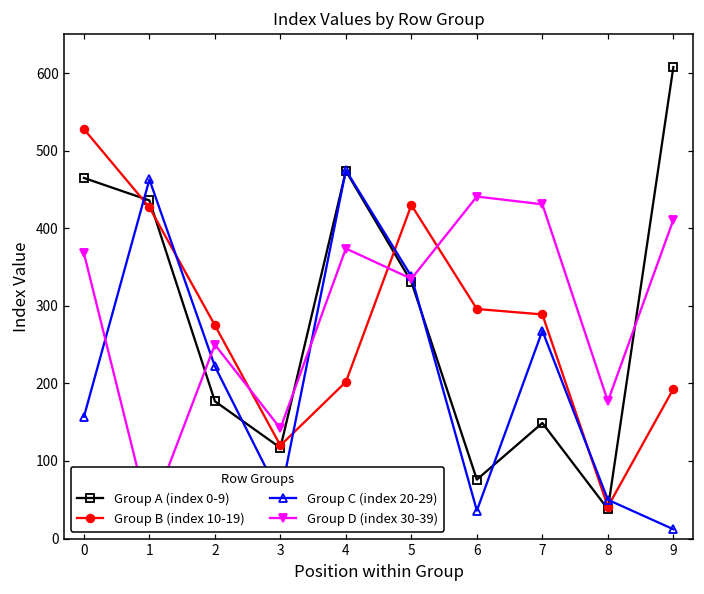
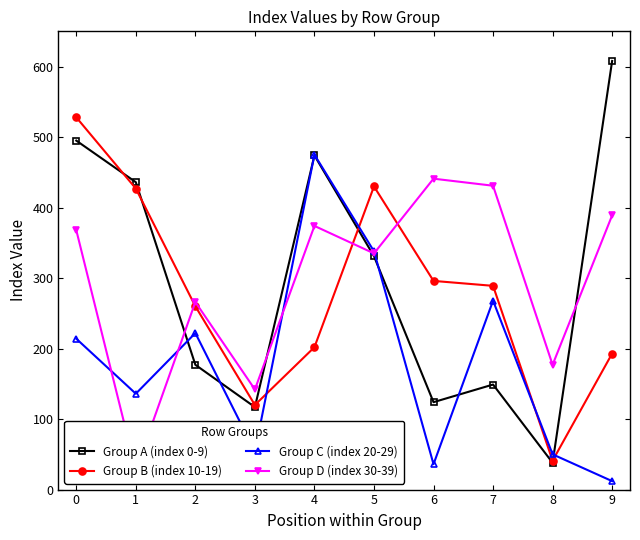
  {
    "Group A (index 0-9)": {
-     "0": 470,
+     "0": 500,
      "1": 440,
      "2": 180,
      "5": 330,
-     "6": 80,
+     "6": 120,
      "7": 150,
      "9": 610
    },
    "Group B (index 10-19)": {
      "0": 530,
      "1": 430,
-     "2": 280,
+     "2": 260,
      "4": 200,
      "5": 430,
      "6": 300,
      "7": 290,
      "9": 190
    },
    "Group C (index 20-29)": {
-     "0": 160,
-     "1": 460,
+     "0": 210,
+     "1": 140,
      "2": 220,
      "6": 40,
      "7": 270,
      "8": 50,
      "9": 10
    },
    "Group D (index 30-39)": {
      "0": 370,
-     "2": 250,
+     "2": 270,
      "3": 140,
      "4": 370,
      "6": 440,
      "7": 430,
      "8": 180,
-     "9": 410
+     "9": 390
    }
  }
